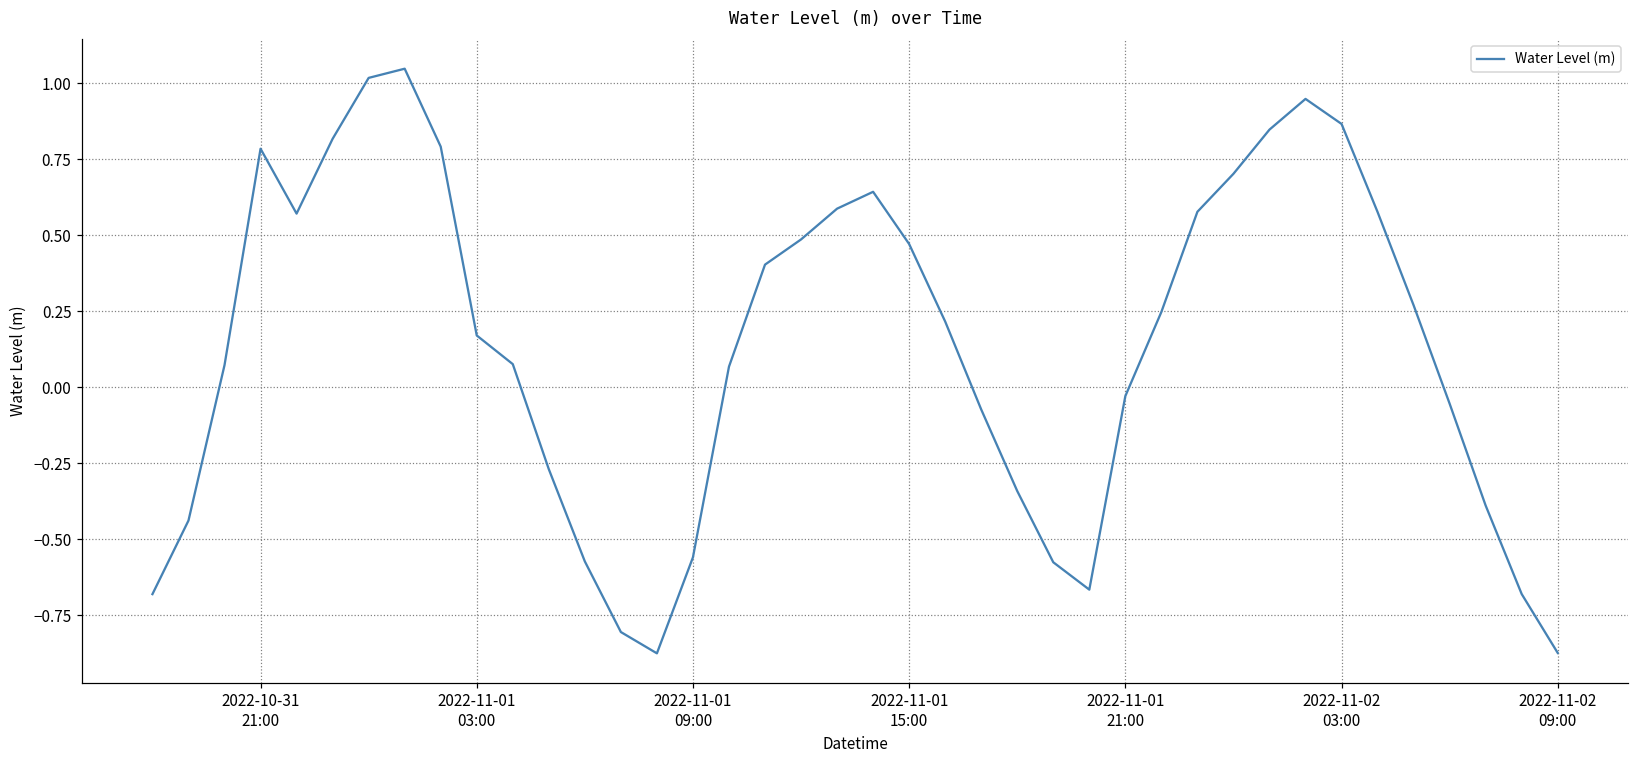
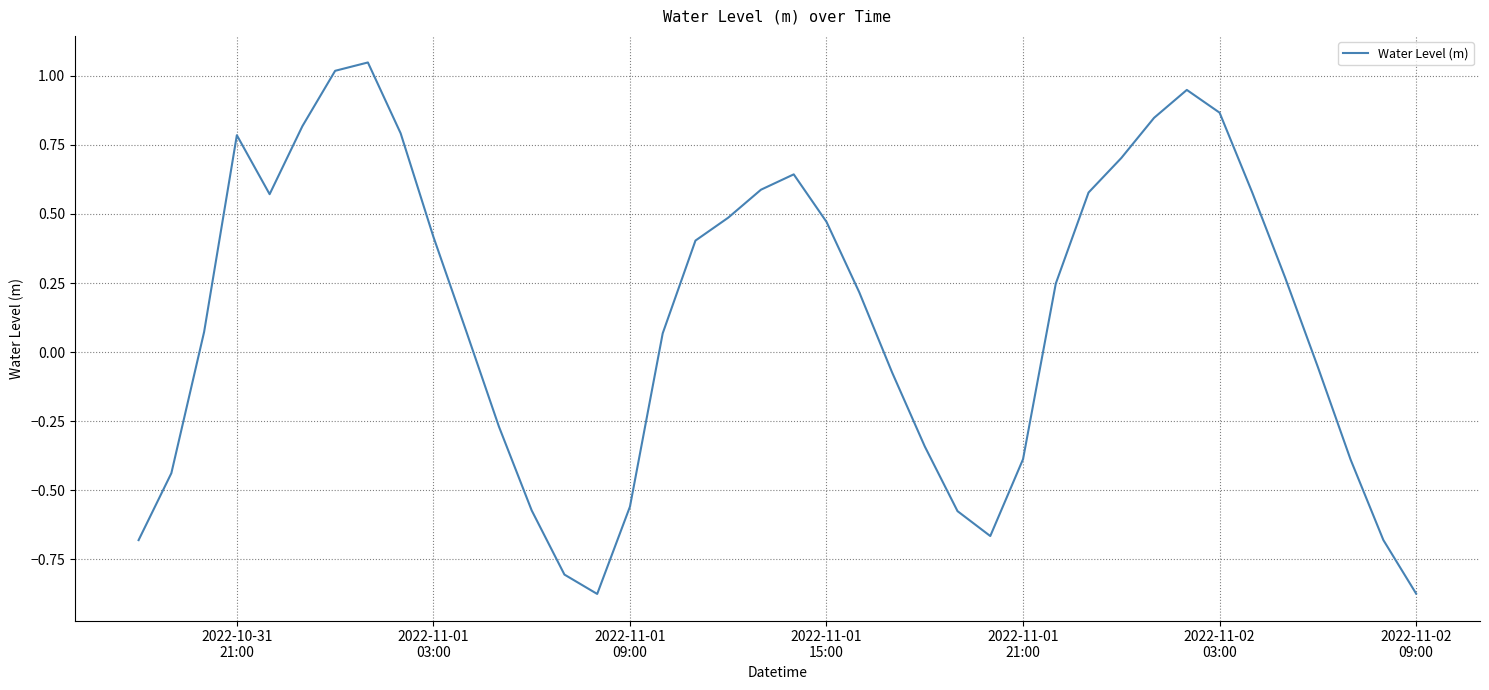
  {
    "2022-10-31 21:00": 0.79,
-   "2022-11-01 03:00": 0.17,
+   "2022-11-01 03:00": 0.42,
    "2022-11-01 09:00": -0.56,
    "2022-11-01 15:00": 0.47,
-   "2022-11-01 21:00": -0.03,
+   "2022-11-01 21:00": -0.39,
    "2022-11-02 03:00": 0.87,
    "2022-11-02 09:00": -0.87
  }
